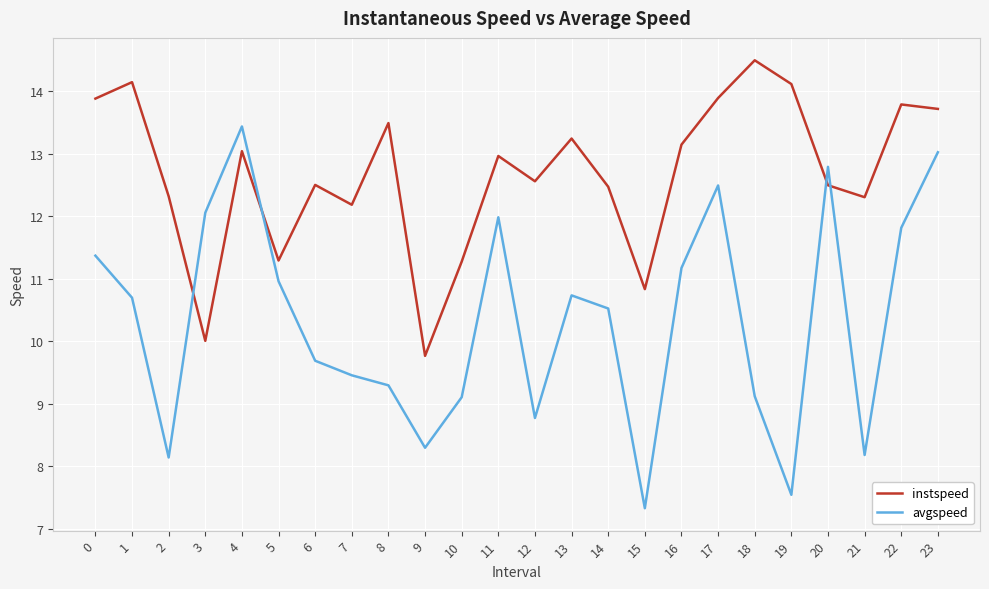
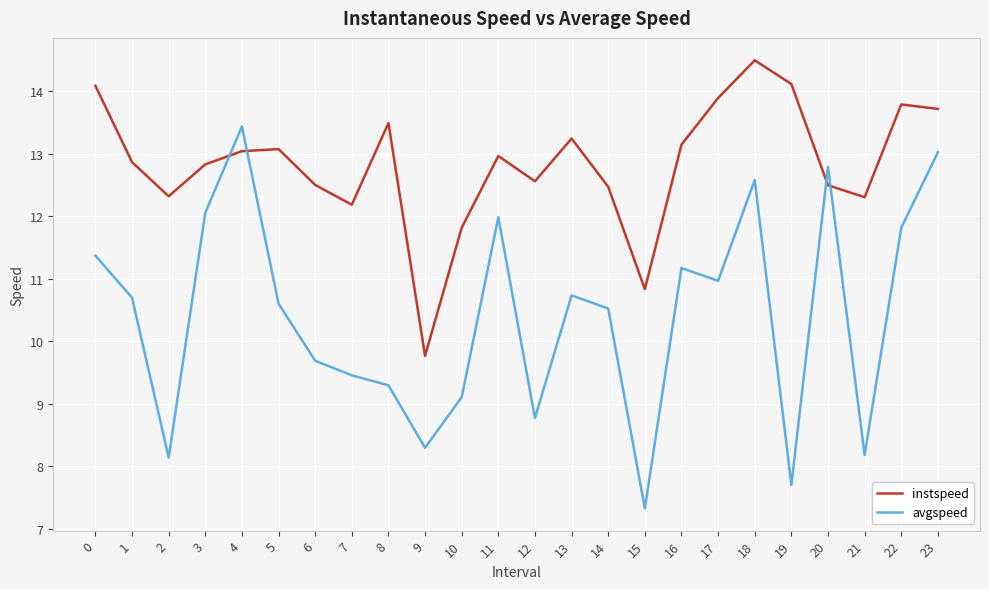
  {
    "instspeed": {
-     "0": 13.9,
-     "1": 14.1,
+     "0": 14.1,
+     "1": 12.9,
      "2": 12.3,
-     "3": 10.0,
+     "3": 12.8,
      "4": 13.0,
-     "5": 11.3,
+     "5": 13.1,
      "6": 12.5,
      "7": 12.2,
      "8": 13.5,
      "9": 9.8,
-     "10": 11.3,
+     "10": 11.8,
      "11": 13.0,
      "12": 12.6,
      "13": 13.2,
      "14": 12.5,
      "15": 10.8,
      "16": 13.1,
      "17": 13.9,
      "18": 14.5,
      "19": 14.1,
      "20": 12.5,
      "21": 12.3,
      "22": 13.8,
      "23": 13.7
    },
    "avgspeed": {
      "0": 11.4,
      "1": 10.7,
      "2": 8.1,
      "3": 12.1,
      "4": 13.4,
-     "5": 11.0,
+     "5": 10.6,
      "6": 9.7,
      "7": 9.5,
      "8": 9.3,
      "9": 8.3,
      "10": 9.1,
      "11": 12.0,
      "12": 8.8,
      "13": 10.7,
      "14": 10.5,
      "15": 7.3,
      "16": 11.2,
-     "17": 12.5,
-     "18": 9.1,
-     "19": 7.5,
+     "17": 11.0,
+     "18": 12.6,
+     "19": 7.7,
      "20": 12.8,
      "21": 8.2,
      "22": 11.8,
      "23": 13.0
    }
  }
